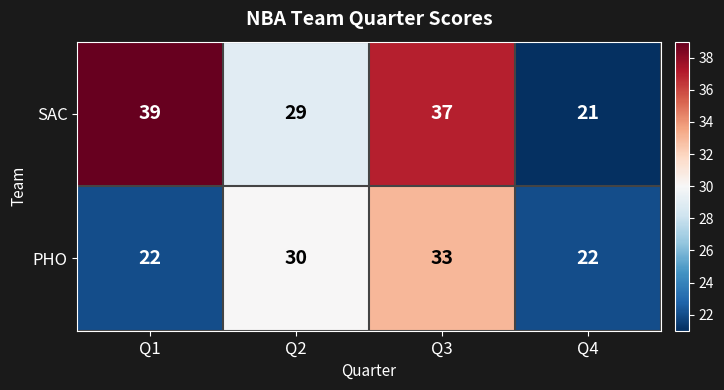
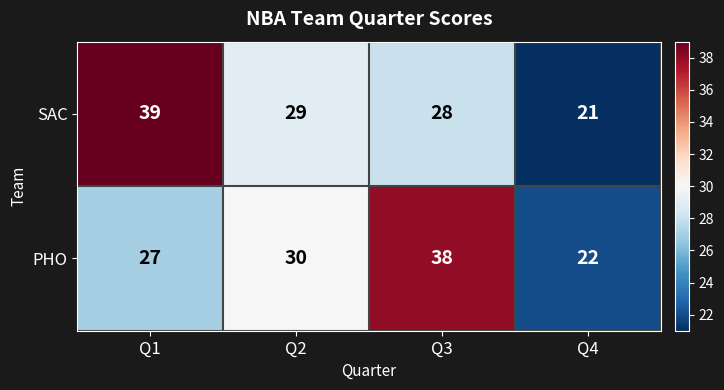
  {
    "SAC": {
      "Q1": 39,
      "Q2": 29,
-     "Q3": 37,
+     "Q3": 28,
      "Q4": 21
    },
    "PHO": {
-     "Q1": 22,
+     "Q1": 27,
      "Q2": 30,
-     "Q3": 33,
+     "Q3": 38,
      "Q4": 22
    }
  }
